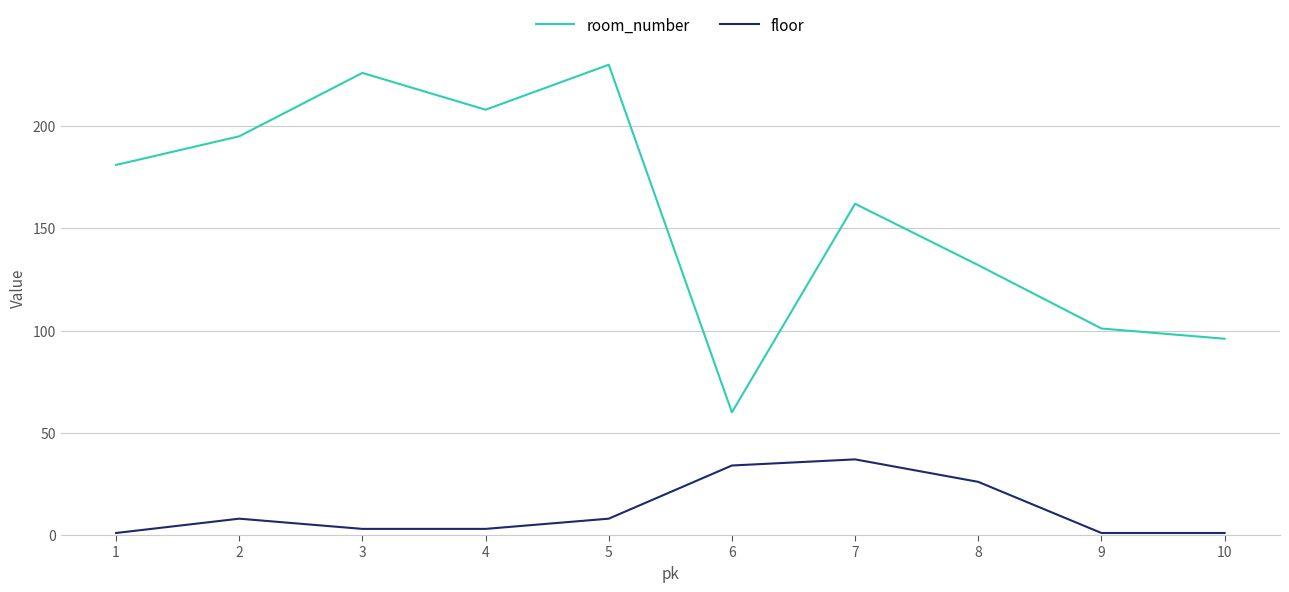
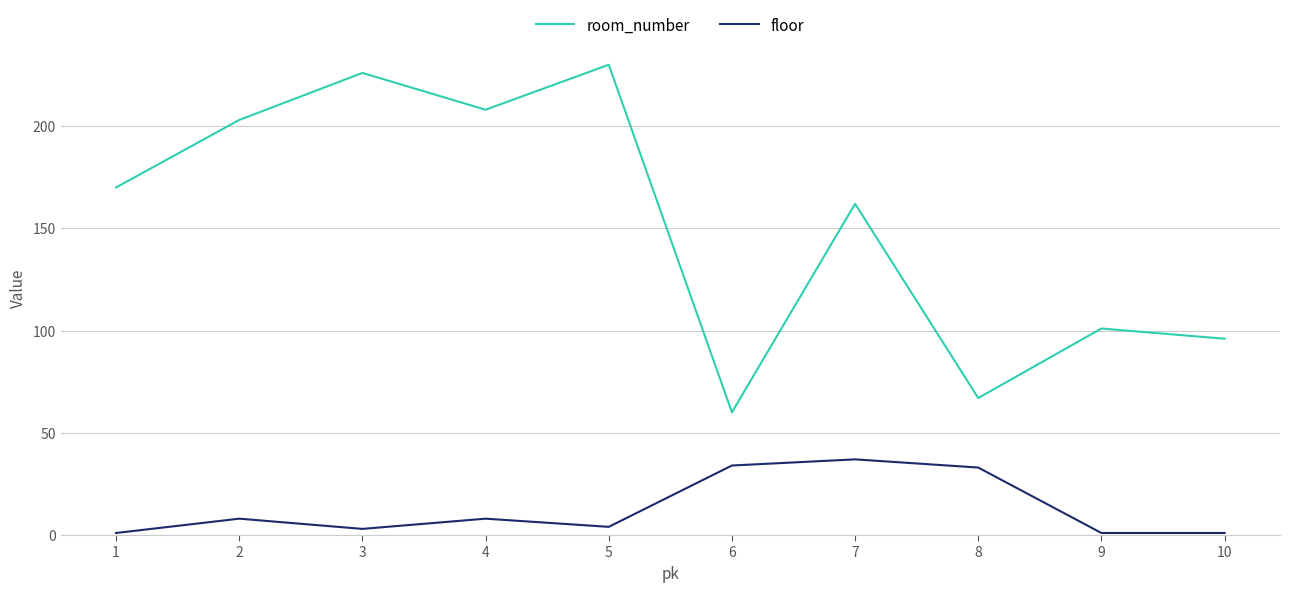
  {
    "room_number": {
-     "1": 181,
-     "2": 195,
+     "1": 170,
+     "2": 203,
      "3": 226,
      "4": 208,
      "5": 230,
      "6": 60,
      "7": 162,
-     "8": 132,
+     "8": 67,
      "9": 101,
      "10": 96
    },
    "floor": {
      "1": 1,
      "2": 8,
      "3": 3,
-     "4": 3,
-     "5": 8,
+     "4": 8,
+     "5": 4,
      "6": 34,
      "7": 37,
-     "8": 26,
+     "8": 33,
      "9": 1,
      "10": 1
    }
  }
